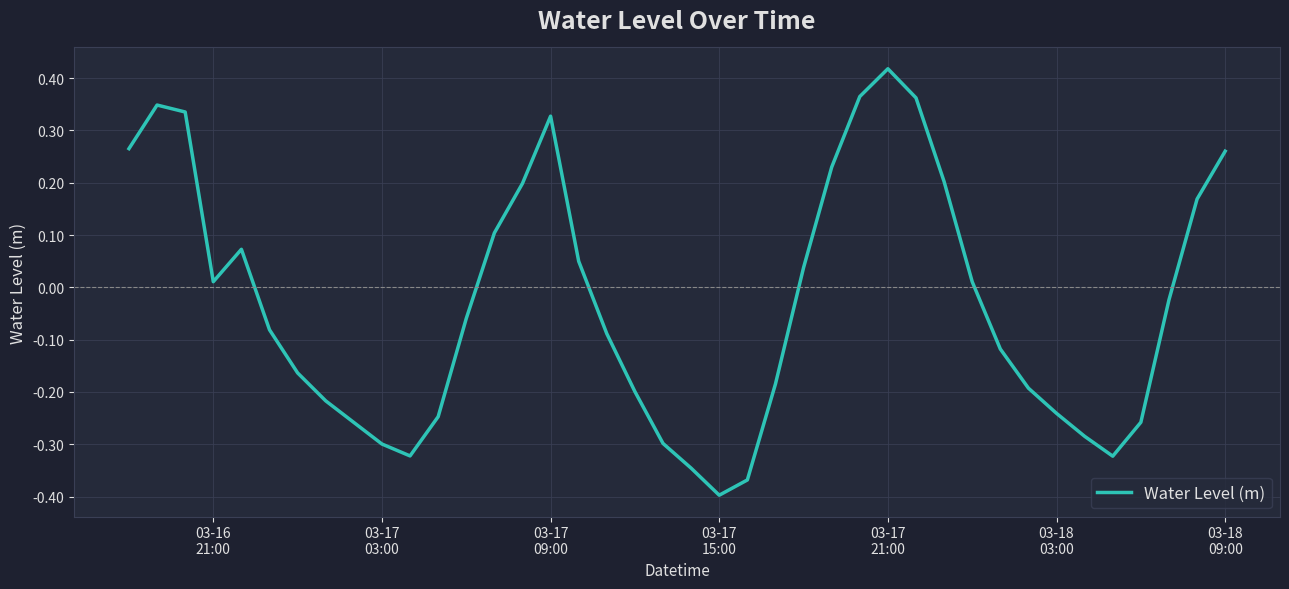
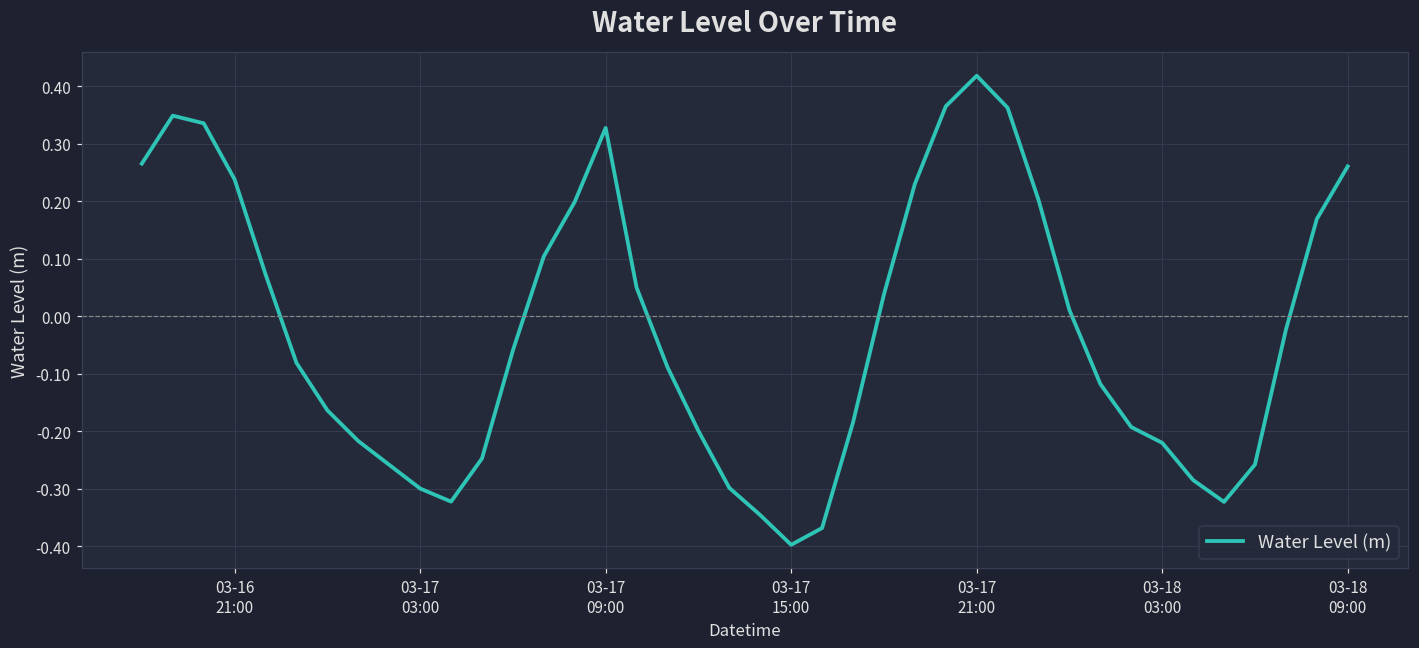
  {
-   "03-16 21:00": 0.01,
+   "03-16 21:00": 0.24,
    "03-17 03:00": -0.30,
    "03-17 09:00": 0.33,
    "03-17 15:00": -0.40,
    "03-17 21:00": 0.42,
-   "03-18 03:00": -0.24,
+   "03-18 03:00": -0.22,
    "03-18 09:00": 0.26
  }
